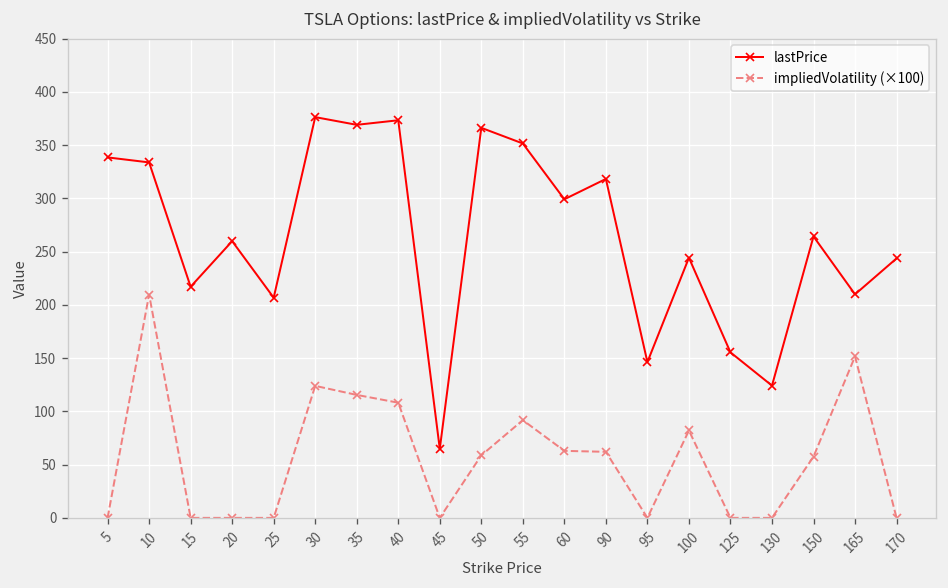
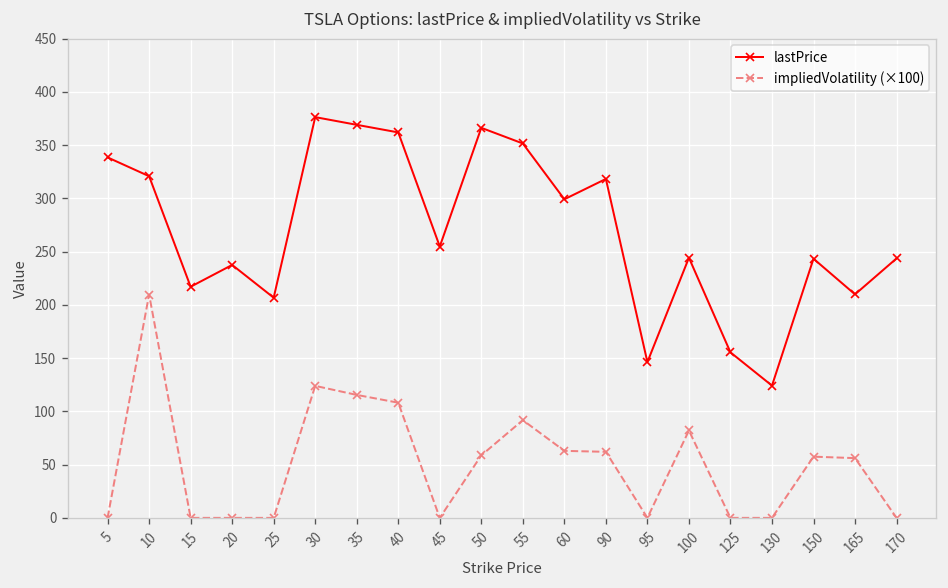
  {
    "lastPrice": {
      "5": 340,
-     "10": 330,
+     "10": 320,
      "15": 220,
-     "20": 260,
+     "20": 240,
      "25": 210,
      "30": 380,
      "35": 370,
-     "40": 370,
-     "45": 60,
+     "40": 360,
+     "45": 250,
      "50": 370,
      "55": 350,
      "60": 300,
      "90": 320,
      "95": 150,
      "100": 240,
      "125": 160,
      "130": 120,
-     "150": 260,
+     "150": 240,
      "165": 210,
      "170": 240
    },
    "impliedVolatility (×100)": {
      "5": 0,
      "10": 210,
      "15": 0,
      "20": 0,
      "25": 0,
      "30": 120,
      "35": 120,
      "40": 110,
      "45": 0,
      "50": 60,
      "55": 90,
      "60": 60,
      "90": 60,
      "95": 0,
      "100": 80,
      "125": 0,
      "130": 0,
      "150": 60,
-     "165": 150,
+     "165": 60,
      "170": 0
    }
  }
